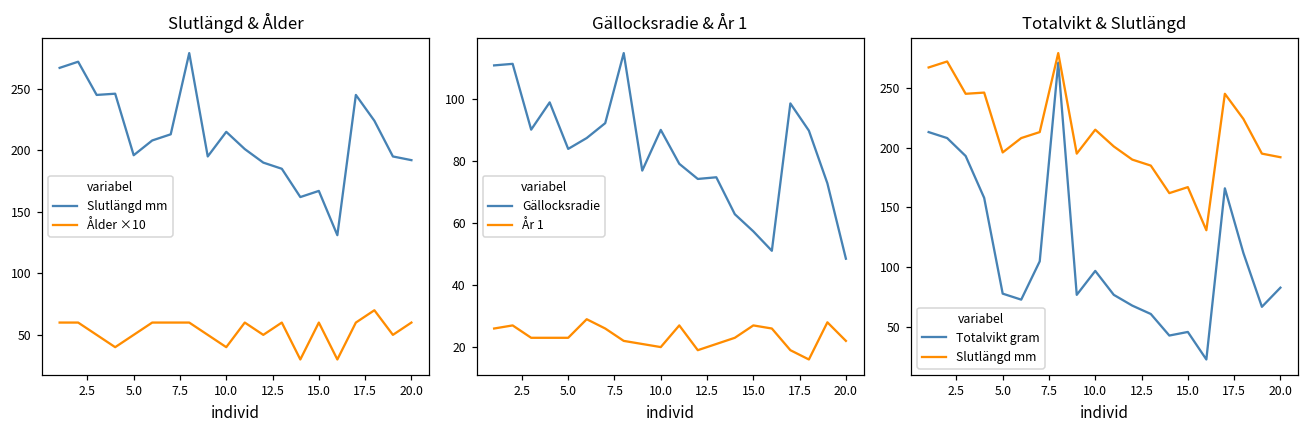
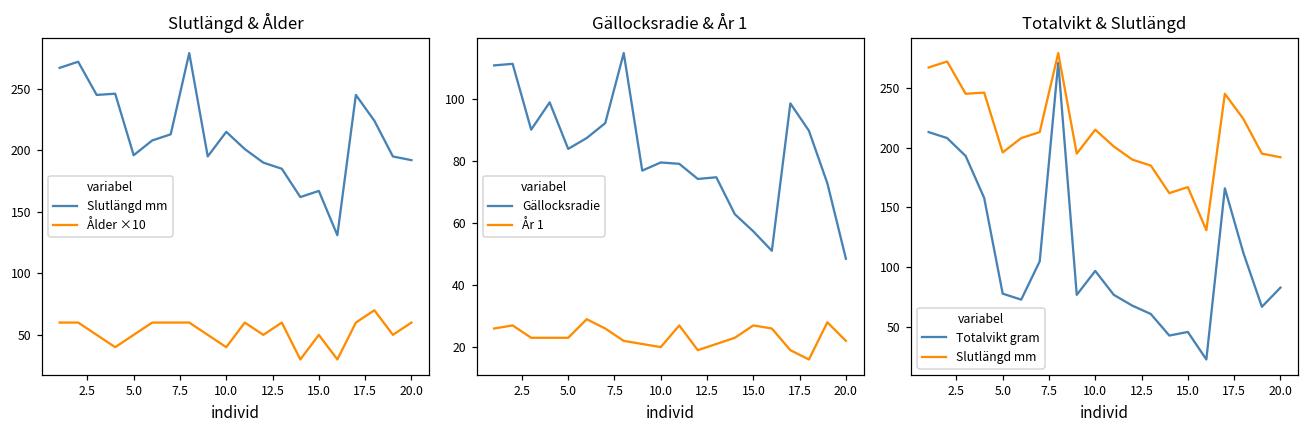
  {
    "Slutlängd & Ålder": {
      "Ålder ×10": {
        "5.0": 50,
        "10.0": 40,
-       "15.0": 60,
+       "15.0": 50,
        "20.0": 60
      }
    },
    "Gällocksradie & År 1": {
      "Gällocksradie": {
        "5.0": 84,
-       "10.0": 90,
+       "10.0": 80,
        "15.0": 57,
        "20.0": 49
      },
      "År 1": {
        "5.0": 23,
        "10.0": 20,
        "15.0": 27,
        "20.0": 22
      }
    },
    "Totalvikt & Slutlängd": {
      "Totalvikt gram": {
        "5.0": 78,
        "10.0": 97,
        "15.0": 46,
        "20.0": 83
      },
      "Slutlängd mm": {
        "5.0": 196,
        "10.0": 215,
        "15.0": 167,
        "20.0": 192
      }
    }
  }
